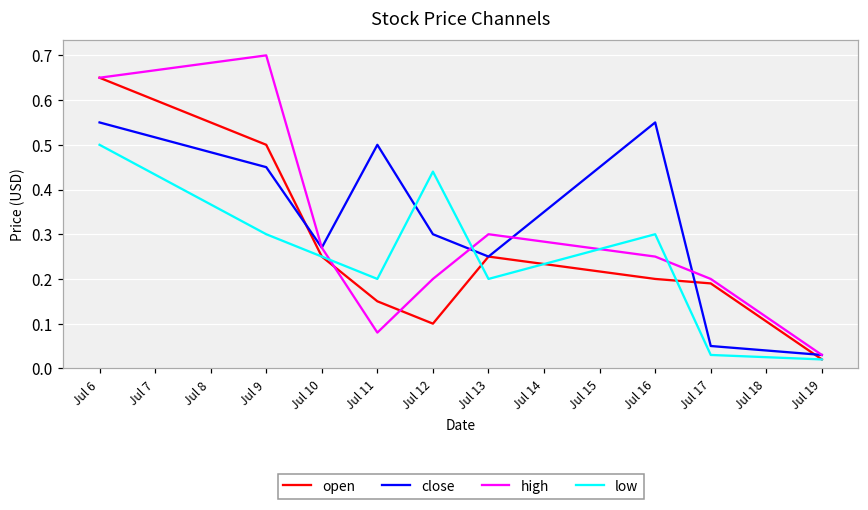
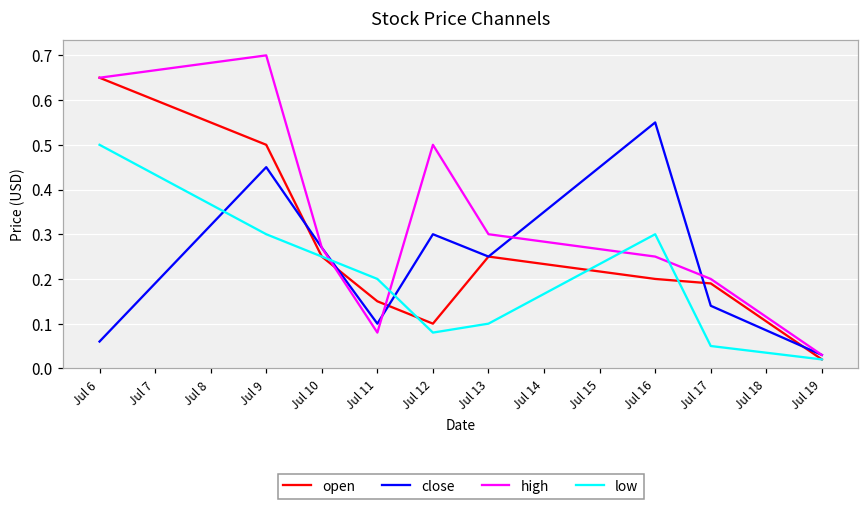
  {
    "open": {
      "Jul 9": 0.50,
      "Jul 11": 0.15,
      "Jul 12": 0.10,
      "Jul 16": 0.20,
      "Jul 17": 0.19
    },
    "close": {
-     "Jul 6": 0.55,
+     "Jul 6": 0.06,
      "Jul 9": 0.45,
-     "Jul 11": 0.5,
+     "Jul 11": 0.1,
      "Jul 12": 0.30,
      "Jul 16": 0.55,
-     "Jul 17": 0.05
+     "Jul 17": 0.14
    },
    "high": {
      "Jul 9": 0.7,
      "Jul 11": 0.08,
-     "Jul 12": 0.2,
+     "Jul 12": 0.5,
      "Jul 13": 0.3,
      "Jul 16": 0.25,
      "Jul 17": 0.2
    },
    "low": {
      "Jul 6": 0.50,
      "Jul 9": 0.30,
      "Jul 11": 0.20,
-     "Jul 12": 0.44,
-     "Jul 13": 0.2,
+     "Jul 12": 0.08,
+     "Jul 13": 0.1,
      "Jul 16": 0.30,
-     "Jul 17": 0.03
+     "Jul 17": 0.05
    }
  }
